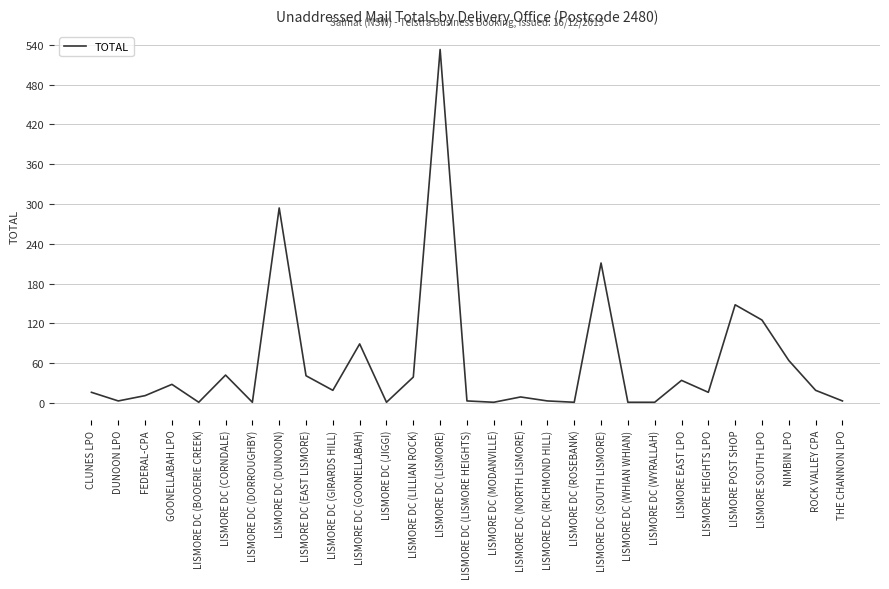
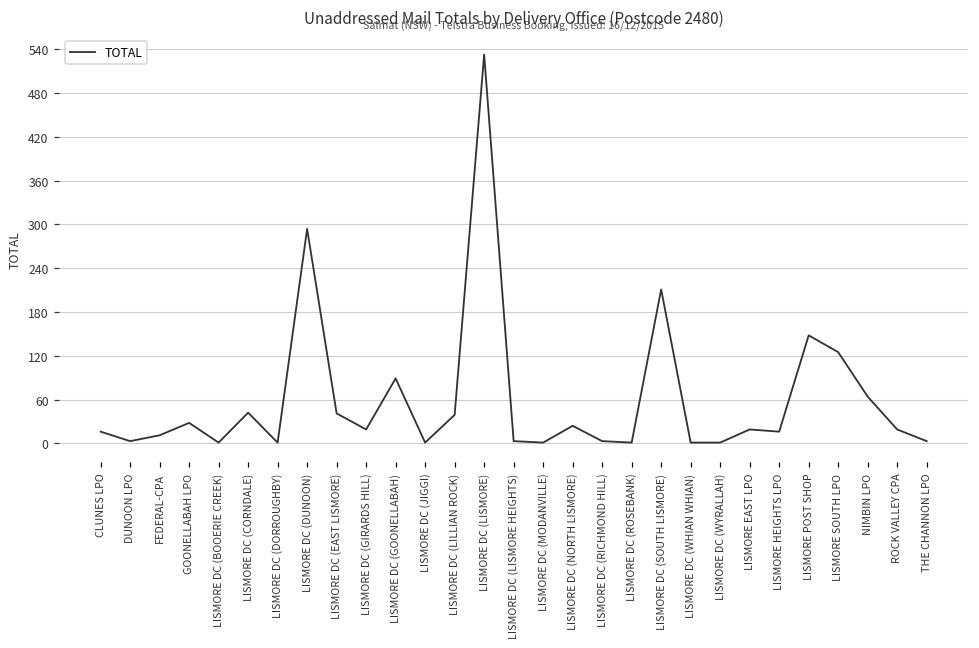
  {
    "CLUNES LPO": 20,
    "DUNOON LPO": 0,
    "FEDERAL-CPA": 10,
    "GOONELLABAH LPO": 30,
    "LISMORE DC (BOOERIE CREEK)": 0,
    "LISMORE DC (CORNDALE)": 40,
    "LISMORE DC (DORROUGHBY)": 0,
    "LISMORE DC (DUNOON)": 290,
    "LISMORE DC (EAST LISMORE)": 40,
    "LISMORE DC (GIRARDS HILL)": 20,
    "LISMORE DC (GOONELLABAH)": 90,
    "LISMORE DC (JIGGI)": 0,
    "LISMORE DC (LILLIAN ROCK)": 40,
    "LISMORE DC (LISMORE HEIGHTS)": 0,
    "LISMORE DC (MODANVILLE)": 0,
-   "LISMORE DC (NORTH LISMORE)": 10,
+   "LISMORE DC (NORTH LISMORE)": 20,
    "LISMORE DC (RICHMOND HILL)": 0,
    "LISMORE DC (ROSEBANK)": 0,
    "LISMORE DC (SOUTH LISMORE)": 210,
    "LISMORE DC (WHIAN WHIAN)": 0,
    "LISMORE DC (WYRALLAH)": 0,
-   "LISMORE EAST LPO": 30,
+   "LISMORE EAST LPO": 20,
    "LISMORE HEIGHTS LPO": 20,
    "LISMORE POST SHOP": 150,
    "LISMORE SOUTH LPO": 130,
    "NIMBIN LPO": 60,
    "ROCK VALLEY CPA": 20,
    "THE CHANNON LPO": 0
  }
